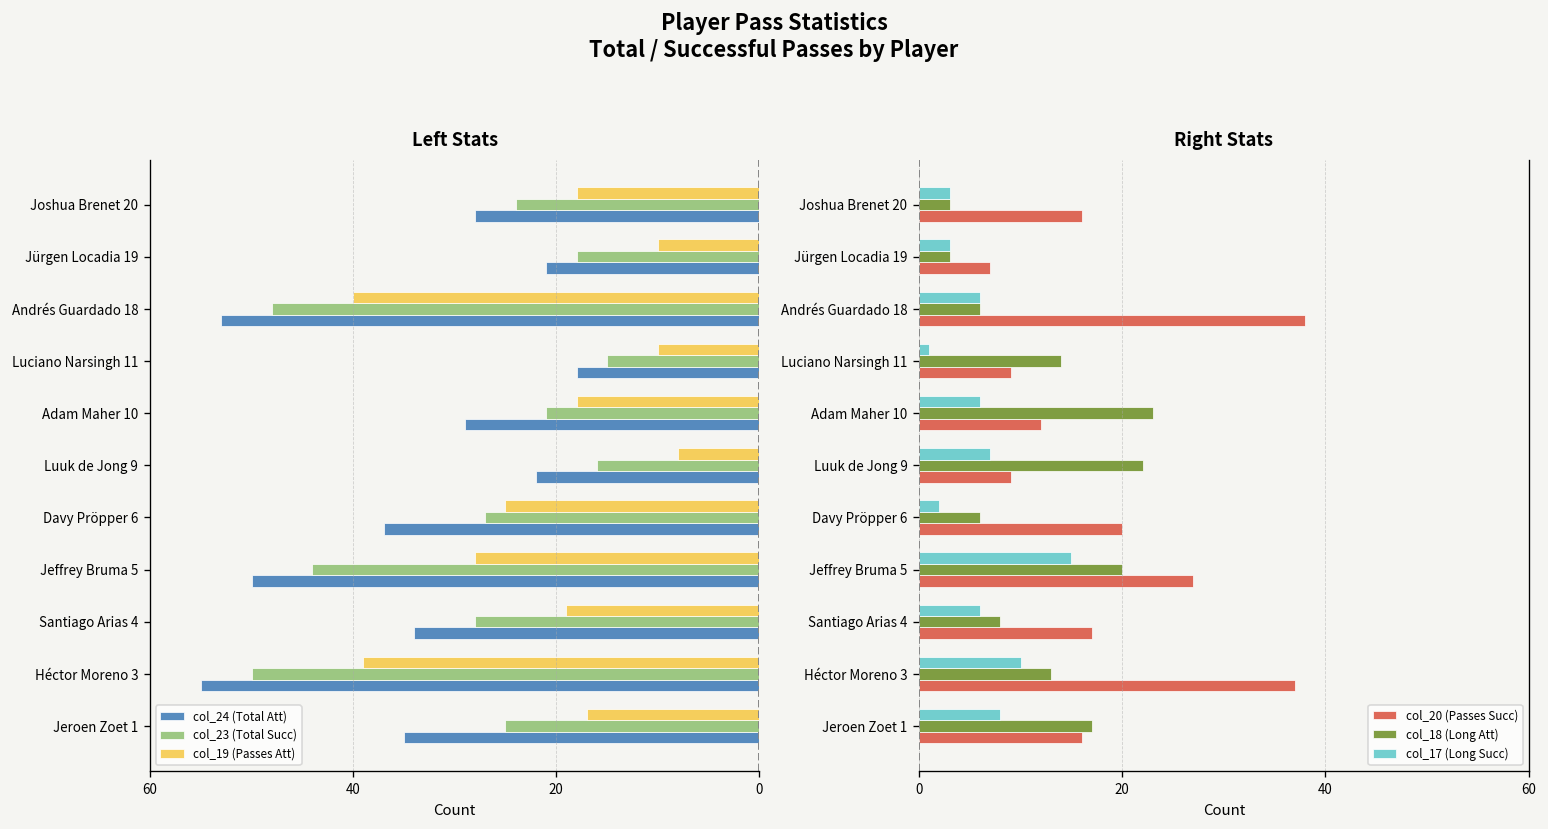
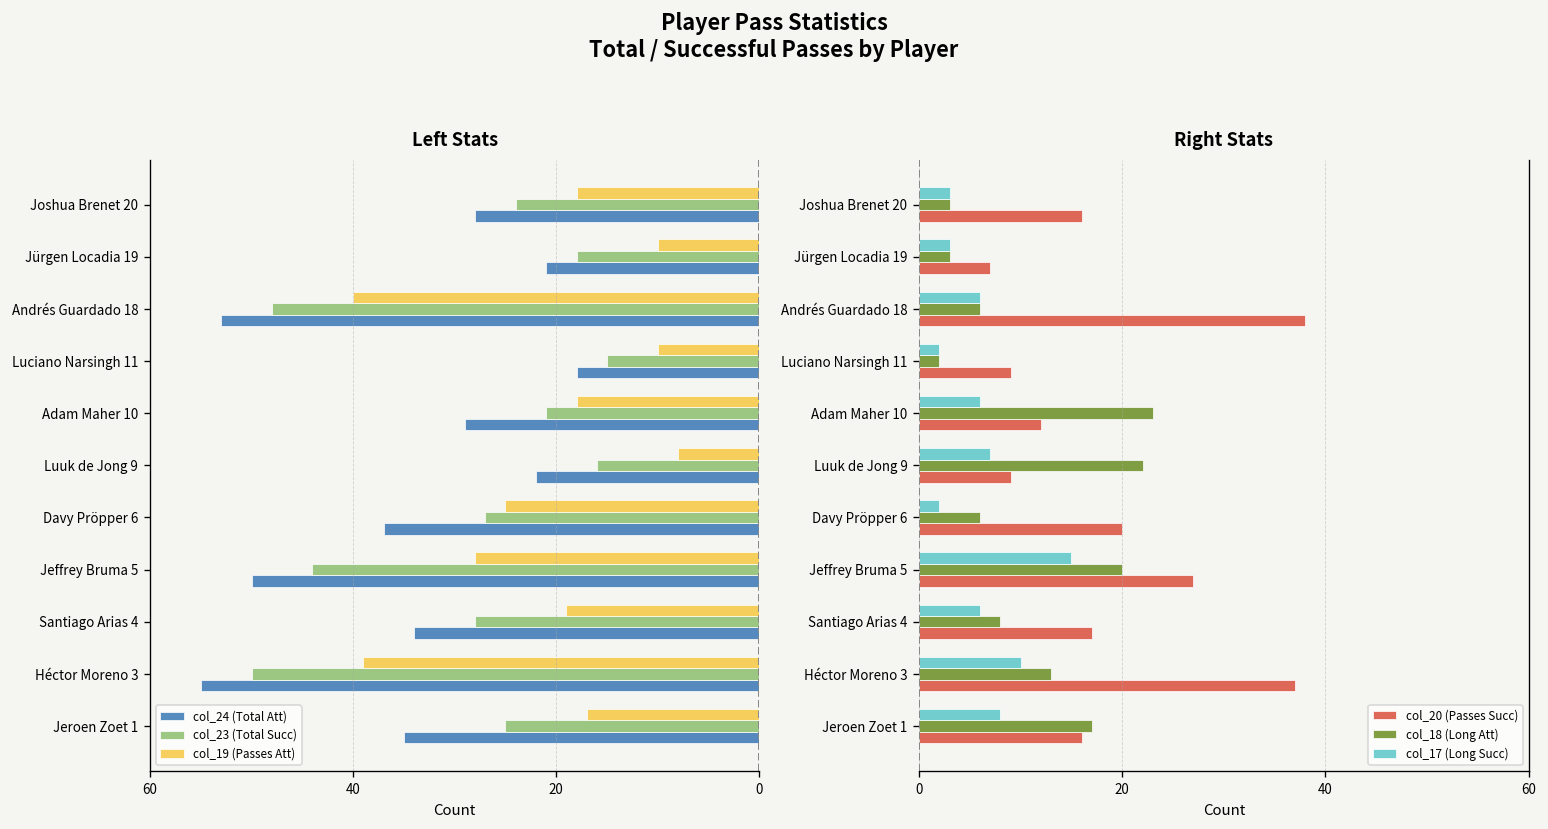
  {
    "Right Stats": {
      "col_20 (Passes Succ)": {
        "Joshua Brenet 20": 16,
        "Jürgen Locadia 19": 7,
        "Andrés Guardado 18": 38,
        "Luciano Narsingh 11": 9,
        "Adam Maher 10": 12,
        "Luuk de Jong 9": 9,
        "Davy Pröpper 6": 20,
        "Jeffrey Bruma 5": 27,
        "Santiago Arias 4": 17,
        "Héctor Moreno 3": 37,
        "Jeroen Zoet 1": 16
      },
      "col_18 (Long Att)": {
        "Joshua Brenet 20": 3,
        "Jürgen Locadia 19": 3,
        "Andrés Guardado 18": 6,
-       "Luciano Narsingh 11": 14,
+       "Luciano Narsingh 11": 2,
        "Adam Maher 10": 23,
        "Luuk de Jong 9": 22,
        "Davy Pröpper 6": 6,
        "Jeffrey Bruma 5": 20,
        "Santiago Arias 4": 8,
        "Héctor Moreno 3": 13,
        "Jeroen Zoet 1": 17
      },
      "col_17 (Long Succ)": {
        "Joshua Brenet 20": 3,
        "Jürgen Locadia 19": 3,
        "Andrés Guardado 18": 6,
-       "Luciano Narsingh 11": 1,
+       "Luciano Narsingh 11": 2,
        "Adam Maher 10": 6,
        "Luuk de Jong 9": 7,
        "Davy Pröpper 6": 2,
        "Jeffrey Bruma 5": 15,
        "Santiago Arias 4": 6,
        "Héctor Moreno 3": 10,
        "Jeroen Zoet 1": 8
      }
    }
  }
